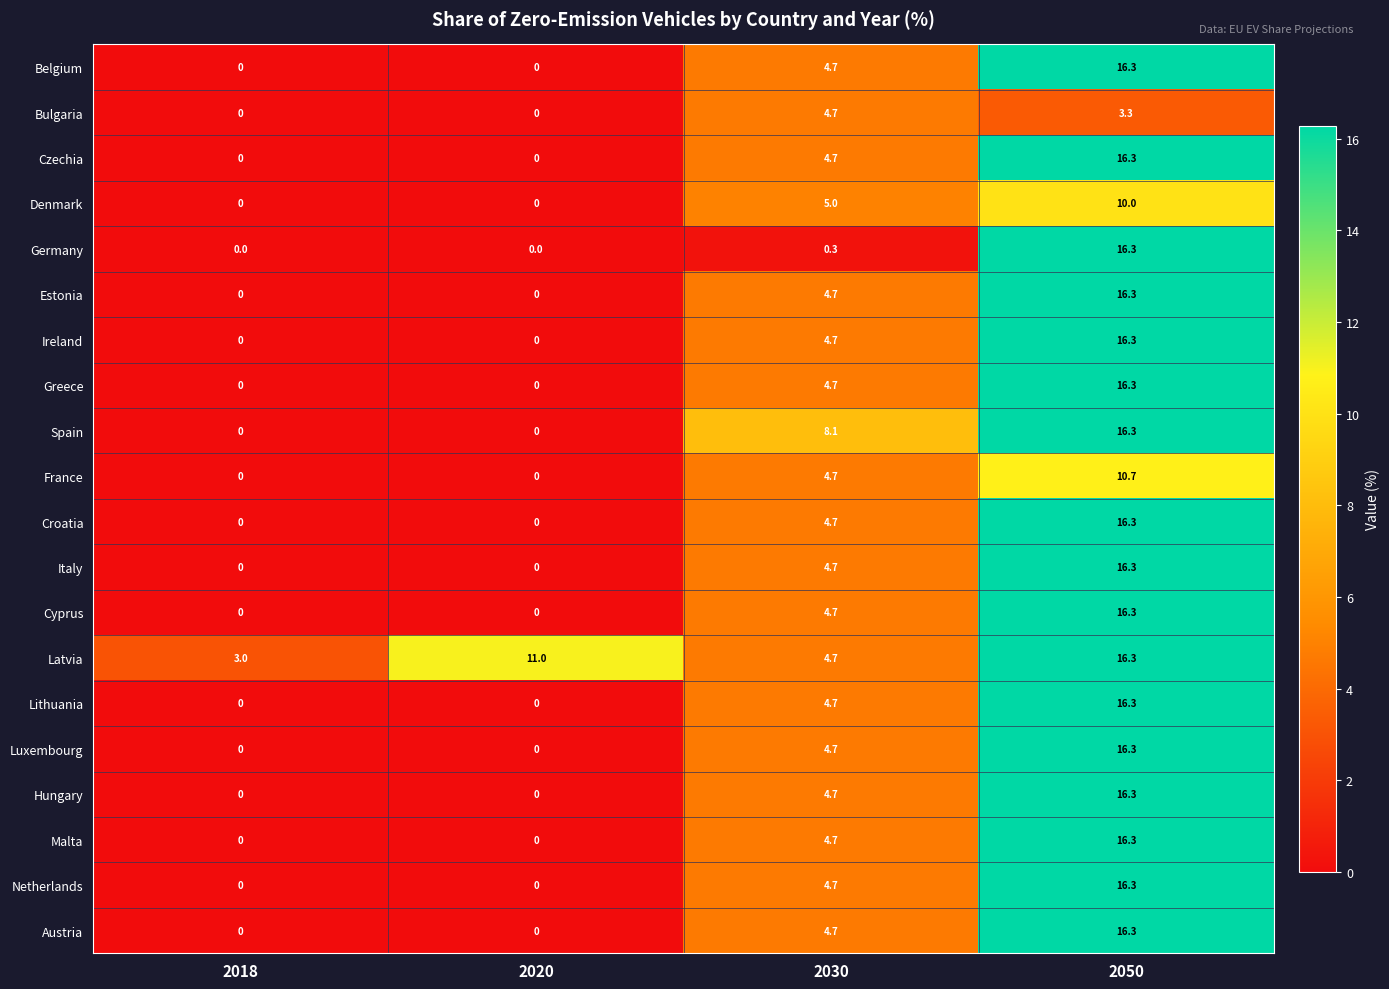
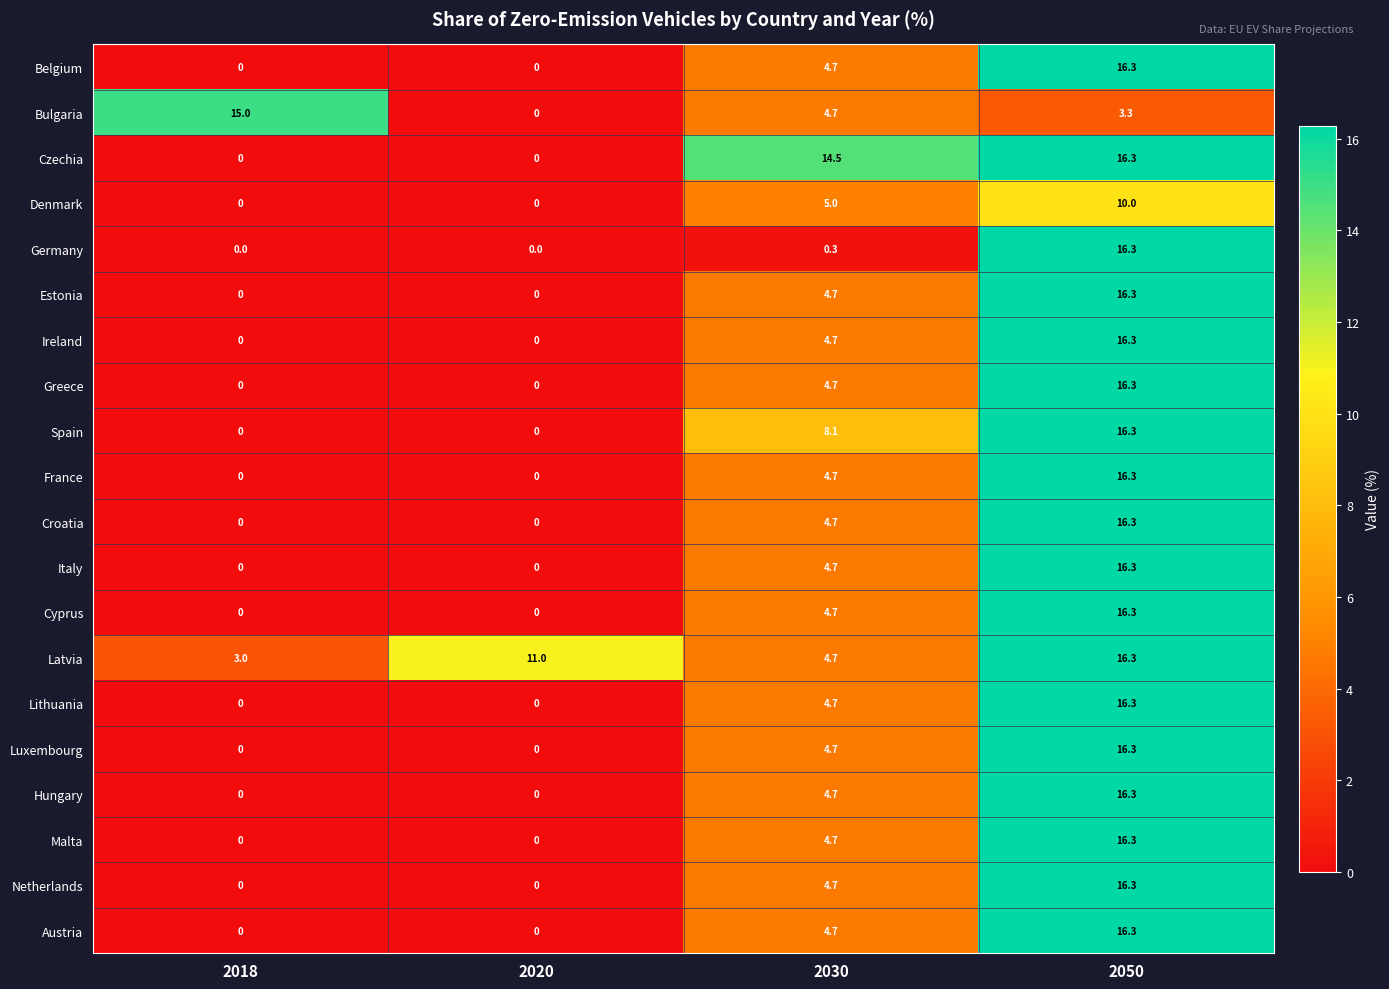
  {
    "Belgium": {
      "2018": 0,
      "2020": 0,
      "2030": 4.7,
      "2050": 16.3
    },
    "Bulgaria": {
-     "2018": 0,
+     "2018": 15.0,
      "2020": 0,
      "2030": 4.7,
      "2050": 3.3
    },
    "Czechia": {
      "2018": 0,
      "2020": 0,
-     "2030": 4.7,
+     "2030": 14.5,
      "2050": 16.3
    },
    "Denmark": {
      "2018": 0,
      "2020": 0,
      "2030": 5.0,
      "2050": 10.0
    },
    "Germany": {
      "2018": 0.0,
      "2020": 0.0,
      "2030": 0.3,
      "2050": 16.3
    },
    "Estonia": {
      "2018": 0,
      "2020": 0,
      "2030": 4.7,
      "2050": 16.3
    },
    "Ireland": {
      "2018": 0,
      "2020": 0,
      "2030": 4.7,
      "2050": 16.3
    },
    "Greece": {
      "2018": 0,
      "2020": 0,
      "2030": 4.7,
      "2050": 16.3
    },
    "Spain": {
      "2018": 0,
      "2020": 0,
      "2030": 8.1,
      "2050": 16.3
    },
    "France": {
      "2018": 0,
      "2020": 0,
      "2030": 4.7,
-     "2050": 10.7
+     "2050": 16.3
    },
    "Croatia": {
      "2018": 0,
      "2020": 0,
      "2030": 4.7,
      "2050": 16.3
    },
    "Italy": {
      "2018": 0,
      "2020": 0,
      "2030": 4.7,
      "2050": 16.3
    },
    "Cyprus": {
      "2018": 0,
      "2020": 0,
      "2030": 4.7,
      "2050": 16.3
    },
    "Latvia": {
      "2018": 3.0,
      "2020": 11.0,
      "2030": 4.7,
      "2050": 16.3
    },
    "Lithuania": {
      "2018": 0,
      "2020": 0,
      "2030": 4.7,
      "2050": 16.3
    },
    "Luxembourg": {
      "2018": 0,
      "2020": 0,
      "2030": 4.7,
      "2050": 16.3
    },
    "Hungary": {
      "2018": 0,
      "2020": 0,
      "2030": 4.7,
      "2050": 16.3
    },
    "Malta": {
      "2018": 0,
      "2020": 0,
      "2030": 4.7,
      "2050": 16.3
    },
    "Netherlands": {
      "2018": 0,
      "2020": 0,
      "2030": 4.7,
      "2050": 16.3
    },
    "Austria": {
      "2018": 0,
      "2020": 0,
      "2030": 4.7,
      "2050": 16.3
    }
  }
